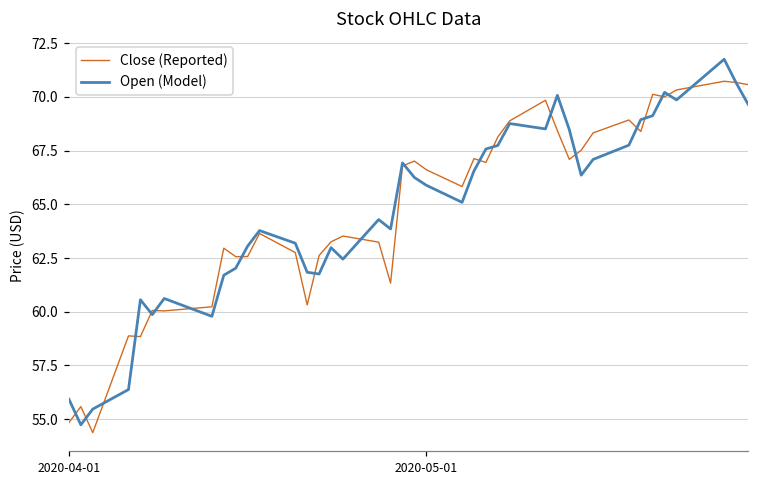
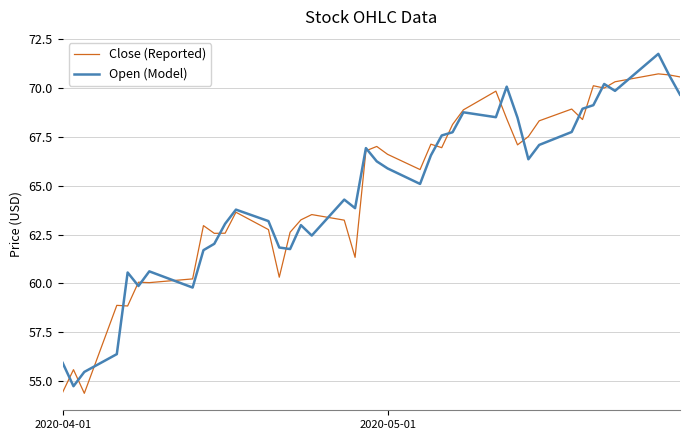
  {
    "Close (Reported)": {
-     "2020-04-01": 54.8,
+     "2020-04-01": 54.4,
      "2020-05-01": 66.6
    },
    "Open (Model)": {
      "2020-04-01": 55.9,
      "2020-05-01": 65.9
    }
  }
